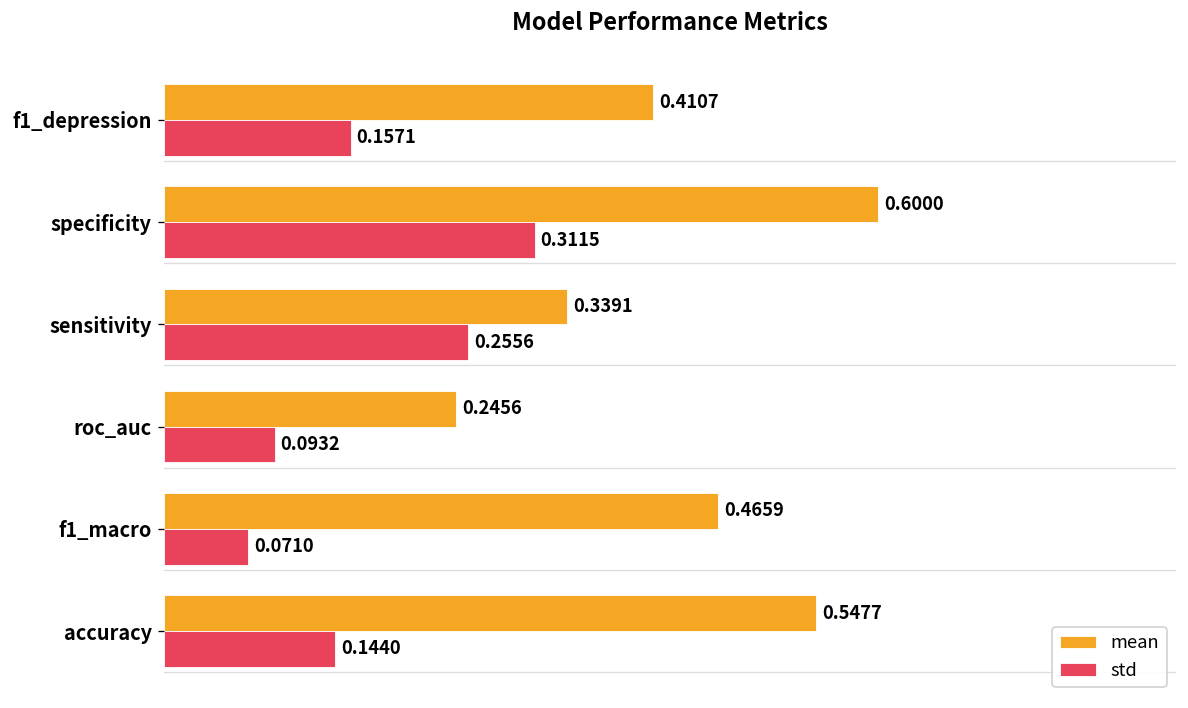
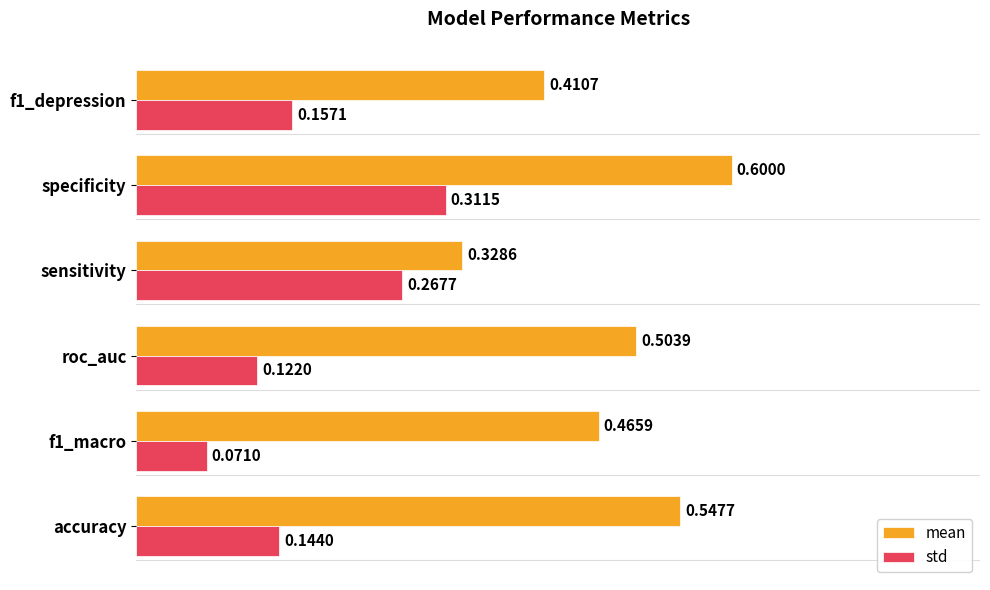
  {
    "mean": {
      "f1_depression": 0.4107,
      "specificity": 0.6000,
-     "sensitivity": 0.3391,
-     "roc_auc": 0.2456,
+     "sensitivity": 0.3286,
+     "roc_auc": 0.5039,
      "f1_macro": 0.4659,
      "accuracy": 0.5477
    },
    "std": {
      "f1_depression": 0.1571,
      "specificity": 0.3115,
-     "sensitivity": 0.2556,
-     "roc_auc": 0.0932,
+     "sensitivity": 0.2677,
+     "roc_auc": 0.1220,
      "f1_macro": 0.0710,
      "accuracy": 0.1440
    }
  }
